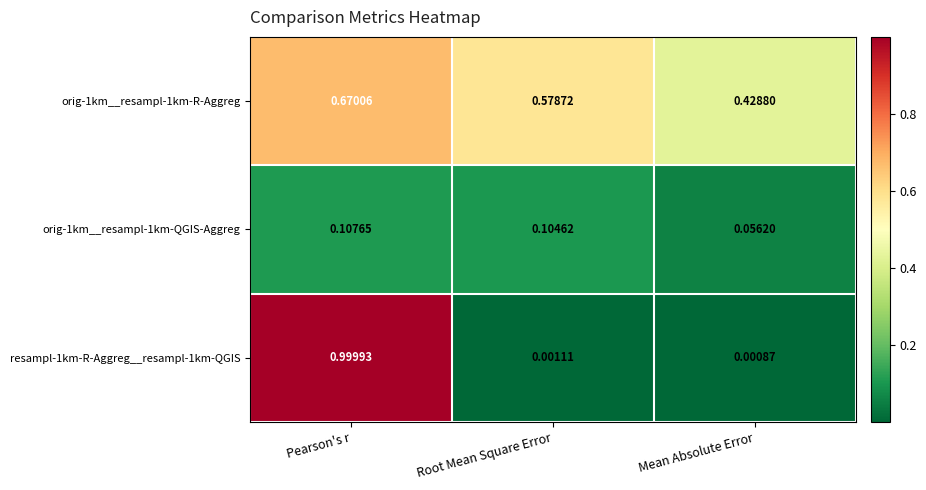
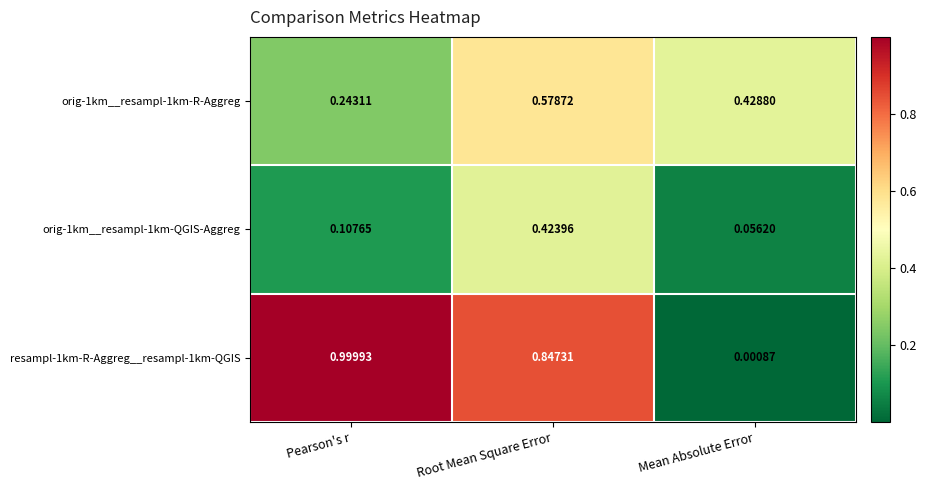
  {
    "orig-1km__resampl-1km-R-Aggreg": {
-     "Pearson's r": 0.67006,
+     "Pearson's r": 0.24311,
      "Root Mean Square Error": 0.57872,
      "Mean Absolute Error": 0.42880
    },
    "orig-1km__resampl-1km-QGIS-Aggreg": {
      "Pearson's r": 0.10765,
-     "Root Mean Square Error": 0.10462,
+     "Root Mean Square Error": 0.42396,
      "Mean Absolute Error": 0.05620
    },
    "resampl-1km-R-Aggreg__resampl-1km-QGIS": {
      "Pearson's r": 0.99993,
-     "Root Mean Square Error": 0.00111,
+     "Root Mean Square Error": 0.84731,
      "Mean Absolute Error": 0.00087
    }
  }
